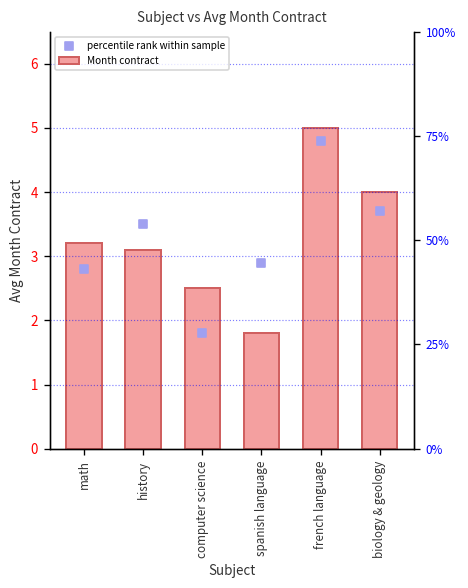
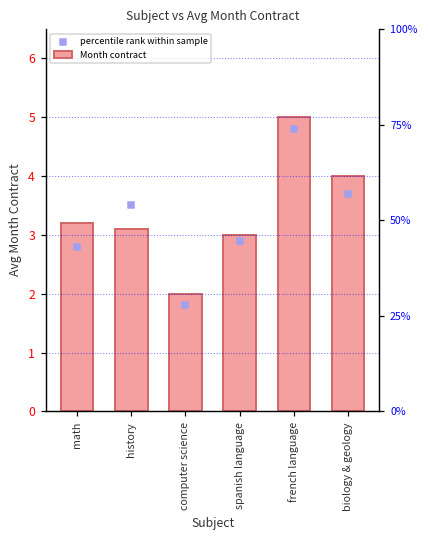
  {
    "Month contract": {
      "math": 3.2,
      "history": 3.1,
-     "computer science": 2.5,
-     "spanish language": 1.8,
+     "computer science": 2.0,
+     "spanish language": 3.0,
      "french language": 5.0,
      "biology & geology": 4.0
    }
  }
